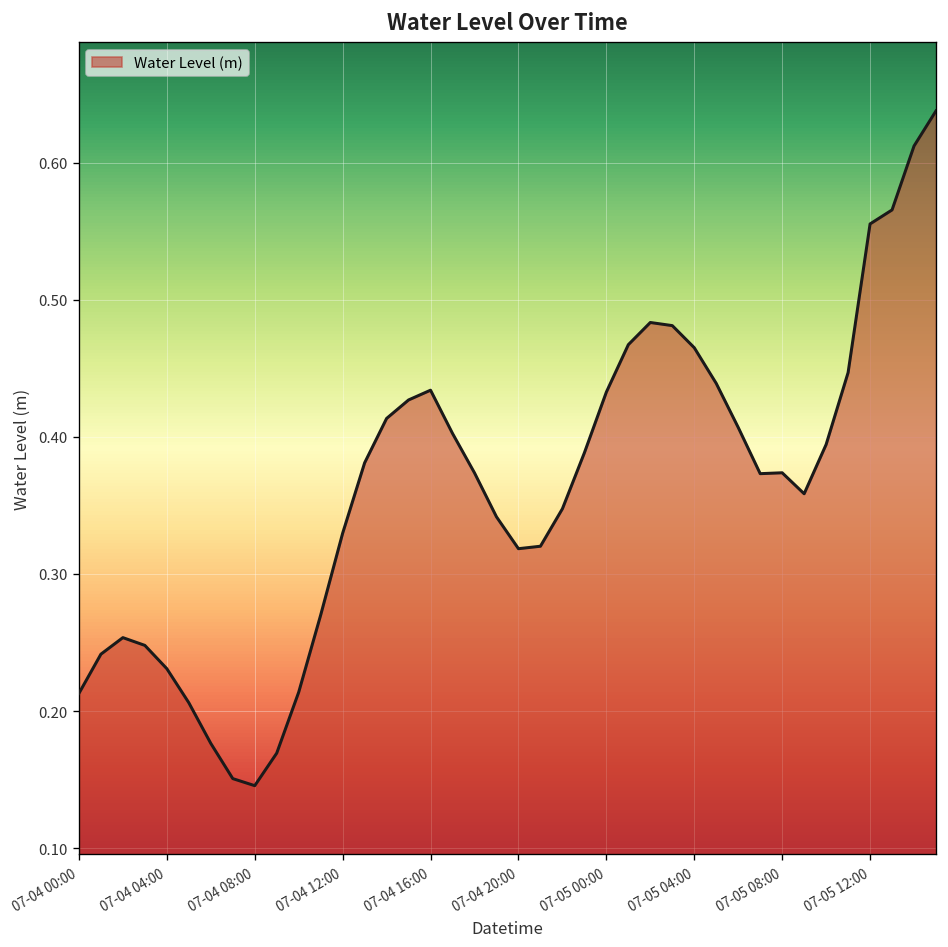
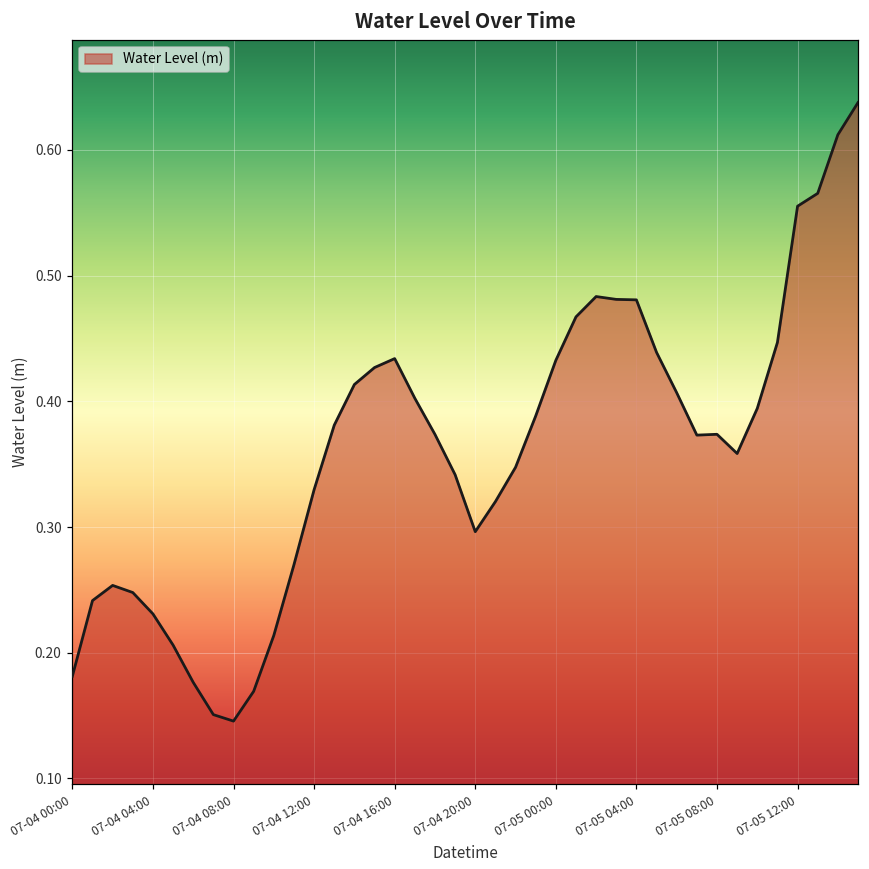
  {
-   "07-04 00:00": 0.213,
+   "07-04 00:00": 0.181,
    "07-04 04:00": 0.231,
    "07-04 08:00": 0.146,
    "07-04 12:00": 0.330,
    "07-04 16:00": 0.434,
-   "07-04 20:00": 0.318,
+   "07-04 20:00": 0.296,
    "07-05 00:00": 0.433,
-   "07-05 04:00": 0.465,
+   "07-05 04:00": 0.481,
    "07-05 08:00": 0.374,
    "07-05 12:00": 0.555
  }
